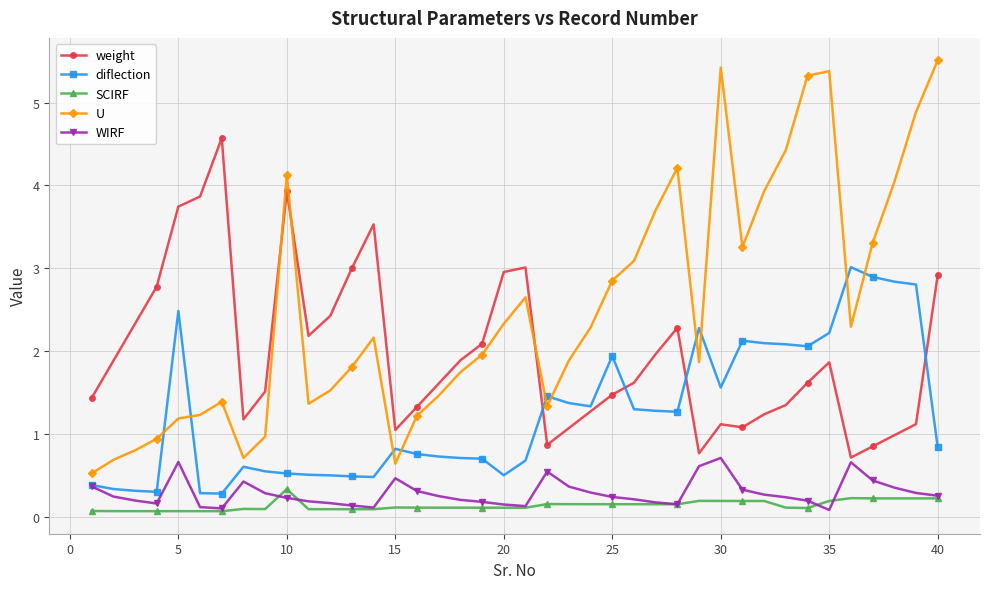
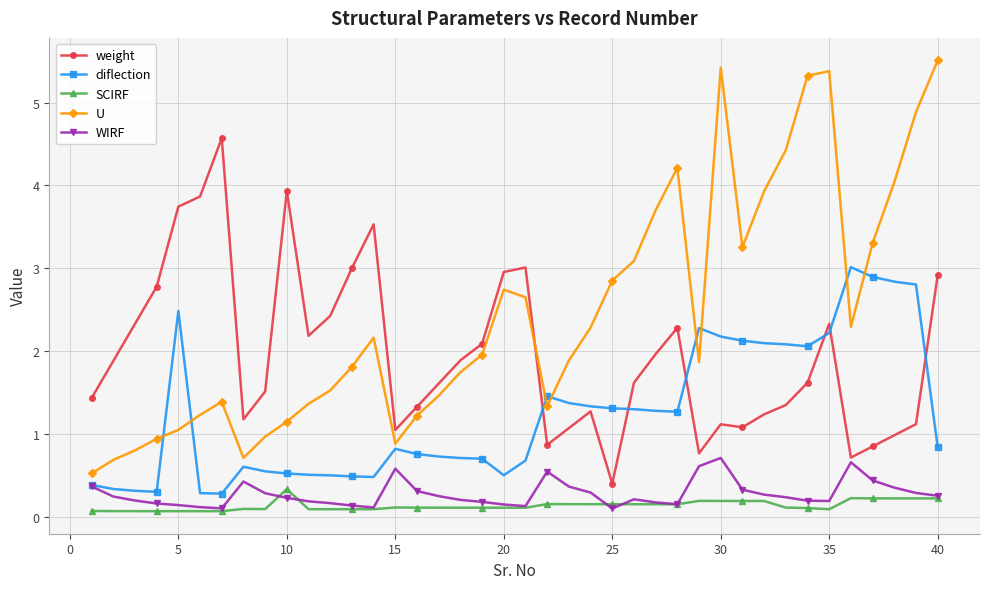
  {
    "weight": {
      "5": 3.7,
      "10": 3.9,
      "15": 1.0,
      "20": 3.0,
-     "25": 1.5,
+     "25": 0.4,
      "30": 1.1,
-     "35": 1.9,
+     "35": 2.3,
      "40": 2.9
    },
    "diflection": {
      "5": 2.5,
      "10": 0.5,
      "15": 0.8,
      "20": 0.5,
-     "25": 1.9,
-     "30": 1.6,
+     "25": 1.3,
+     "30": 2.2,
      "35": 2.2,
      "40": 0.8
    },
    "SCIRF": {
      "5": 0.1,
      "10": 0.3,
      "15": 0.1,
      "20": 0.1,
      "25": 0.2,
      "30": 0.2,
-     "35": 0.2,
+     "35": 0.1,
      "40": 0.2
    },
    "U": {
-     "5": 1.2,
-     "10": 4.1,
-     "15": 0.6,
-     "20": 2.3,
+     "5": 1.0,
+     "10": 1.1,
+     "15": 0.9,
+     "20": 2.7,
      "25": 2.9,
      "30": 5.4,
      "35": 5.4,
      "40": 5.5
    },
    "WIRF": {
-     "5": 0.7,
+     "5": 0.1,
      "10": 0.2,
-     "15": 0.5,
+     "15": 0.6,
      "20": 0.1,
-     "25": 0.2,
+     "25": 0.1,
      "30": 0.7,
-     "35": 0.1,
+     "35": 0.2,
      "40": 0.3
    }
  }
